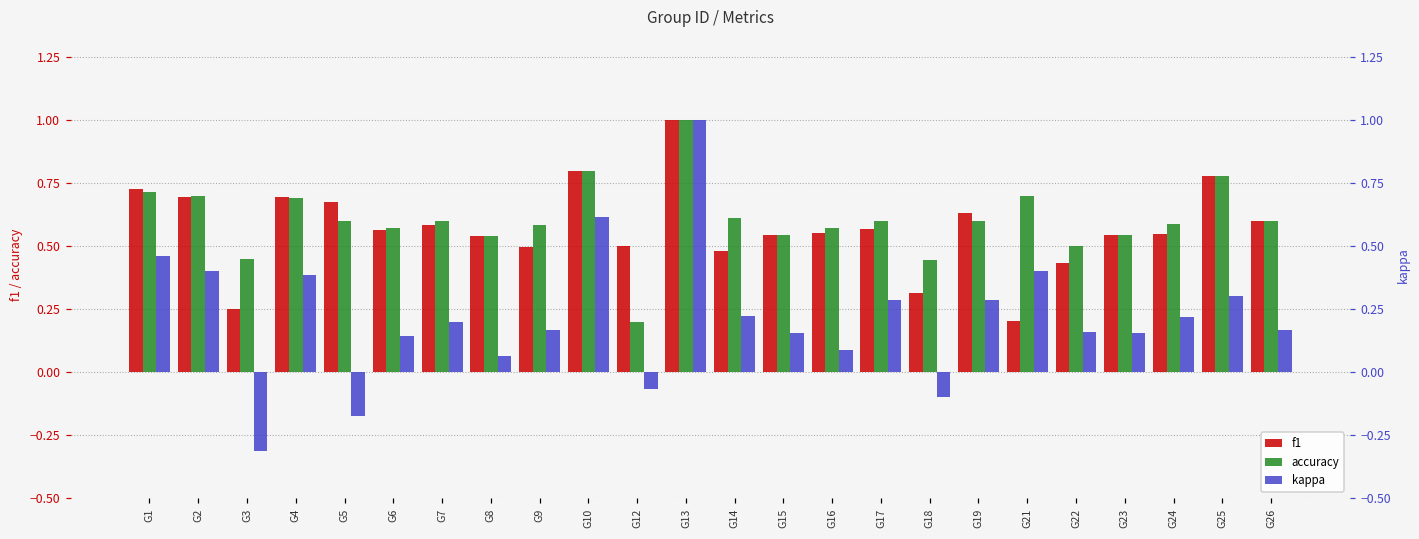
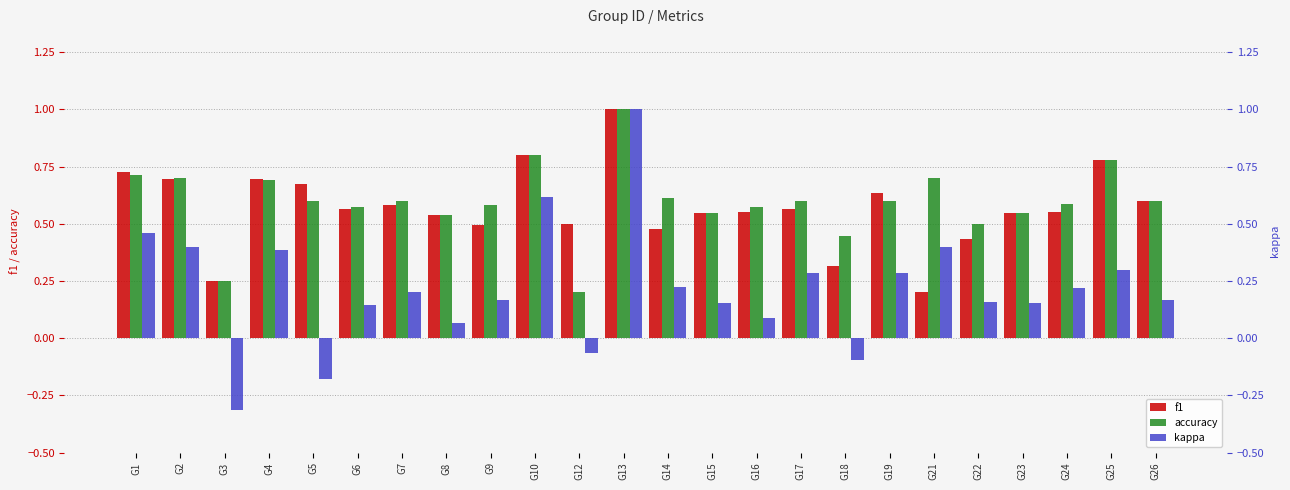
  {
    "f1": {
      "G1": 0.73,
      "G2": 0.70,
      "G3": 0.25,
      "G4": 0.69,
      "G5": 0.68,
      "G6": 0.56,
      "G7": 0.58,
      "G8": 0.54,
      "G9": 0.50,
      "G10": 0.80,
      "G12": 0.50,
      "G13": 1.00,
      "G14": 0.48,
      "G15": 0.55,
      "G16": 0.55,
      "G17": 0.57,
      "G18": 0.32,
      "G19": 0.63,
      "G21": 0.20,
      "G22": 0.43,
      "G23": 0.55,
      "G24": 0.55,
      "G25": 0.78,
      "G26": 0.60
    },
    "accuracy": {
      "G1": 0.71,
      "G2": 0.70,
-     "G3": 0.45,
+     "G3": 0.25,
      "G4": 0.69,
      "G5": 0.60,
      "G6": 0.57,
      "G7": 0.60,
      "G8": 0.54,
      "G9": 0.58,
      "G10": 0.80,
      "G12": 0.20,
      "G13": 1.00,
      "G14": 0.61,
      "G15": 0.55,
      "G16": 0.57,
      "G17": 0.60,
      "G18": 0.44,
      "G19": 0.60,
      "G21": 0.70,
      "G22": 0.50,
      "G23": 0.55,
      "G24": 0.59,
      "G25": 0.78,
      "G26": 0.60
    },
    "kappa": {
      "G1": 0.46,
      "G2": 0.40,
      "G3": -0.32,
      "G4": 0.38,
      "G5": -0.18,
      "G6": 0.14,
      "G7": 0.20,
      "G8": 0.06,
      "G9": 0.17,
      "G10": 0.62,
      "G12": -0.07,
      "G13": 1.00,
      "G14": 0.22,
      "G15": 0.15,
      "G16": 0.09,
      "G17": 0.29,
      "G18": -0.10,
      "G19": 0.29,
      "G21": 0.40,
      "G22": 0.16,
      "G23": 0.15,
      "G24": 0.22,
      "G25": 0.30,
      "G26": 0.17
    }
  }
